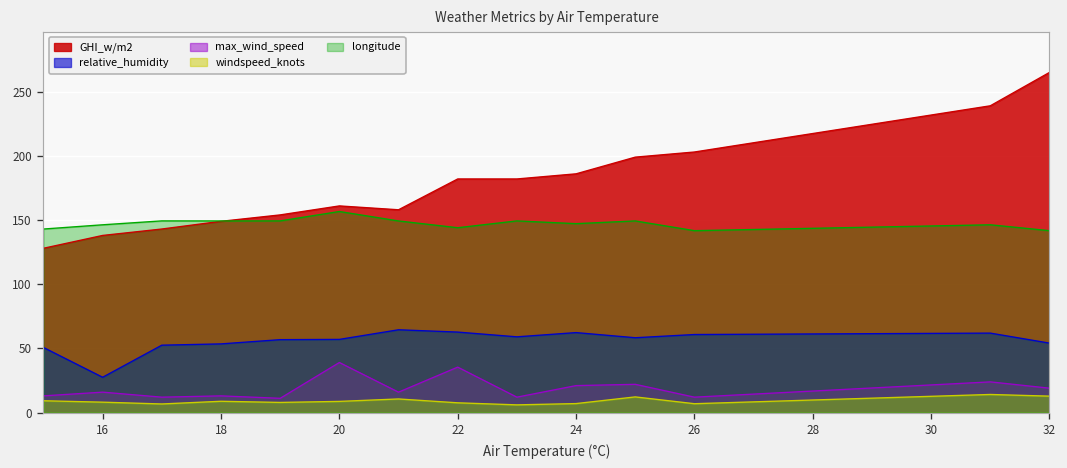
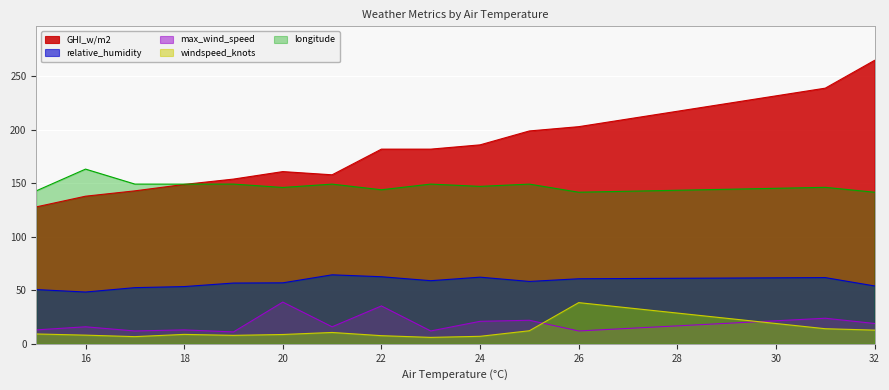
  {
    "GHI_w/m2": {
      "16": 138,
      "20": 161,
      "22": 182,
      "24": 186,
      "26": 203,
      "32": 265
    },
    "relative_humidity": {
-     "16": 28,
+     "16": 48,
      "18": 54,
      "20": 57,
      "22": 63,
      "24": 62,
      "26": 61,
      "32": 54
    },
    "max_wind_speed": {
      "16": 16,
      "18": 13,
      "20": 39,
      "22": 35,
      "24": 21,
      "26": 12,
      "32": 19
    },
    "windspeed_knots": {
      "16": 8,
      "18": 9,
      "20": 9,
      "22": 8,
      "24": 7,
-     "26": 7,
+     "26": 39,
      "32": 13
    },
    "longitude": {
-     "16": 146,
-     "20": 157,
+     "16": 163,
+     "20": 146,
      "22": 144,
      "24": 147,
      "26": 142,
      "32": 142
    }
  }
